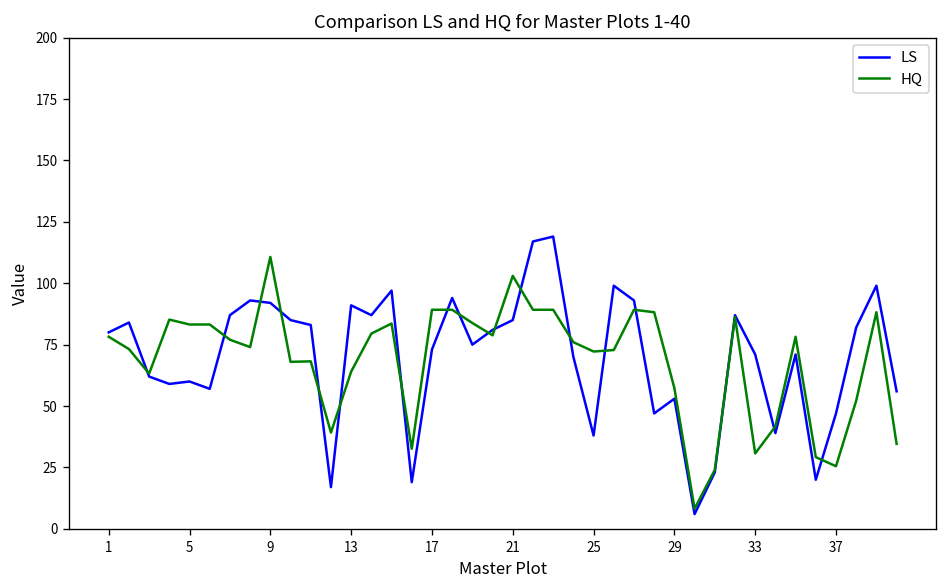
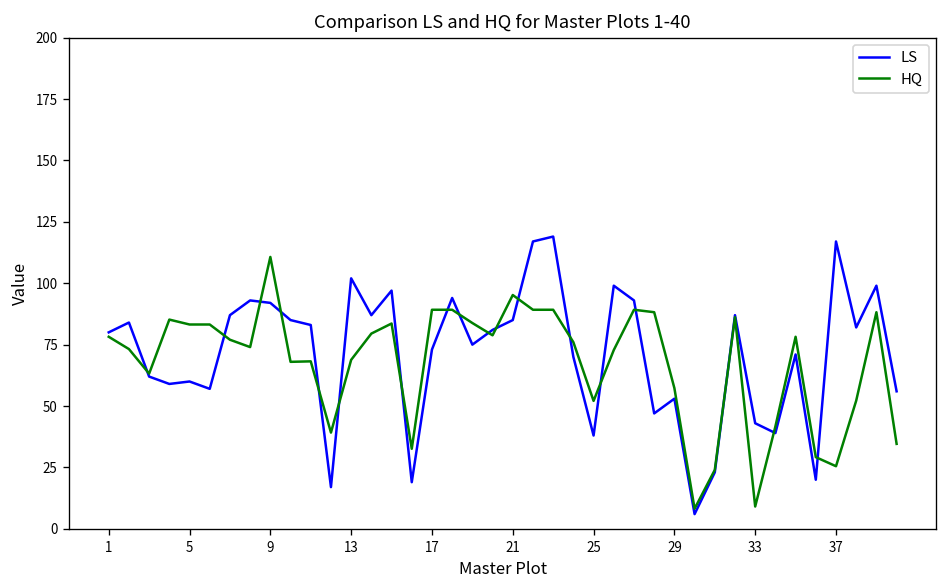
  {
    "LS": {
      "1": 80,
      "5": 60,
      "9": 92,
-     "13": 91,
+     "13": 102,
      "17": 73,
      "21": 85,
      "25": 38,
      "29": 53,
-     "33": 71,
-     "37": 47
+     "33": 43,
+     "37": 117
    },
    "HQ": {
      "1": 78,
      "5": 83,
      "9": 111,
-     "13": 64,
+     "13": 69,
      "17": 89,
-     "21": 103,
-     "25": 72,
+     "21": 95,
+     "25": 52,
      "29": 57,
-     "33": 31,
+     "33": 9,
      "37": 26
    }
  }
